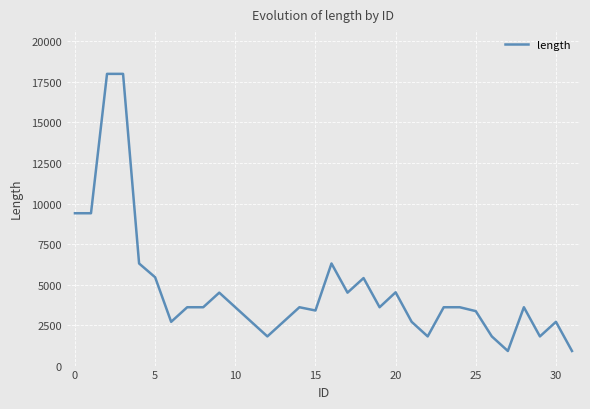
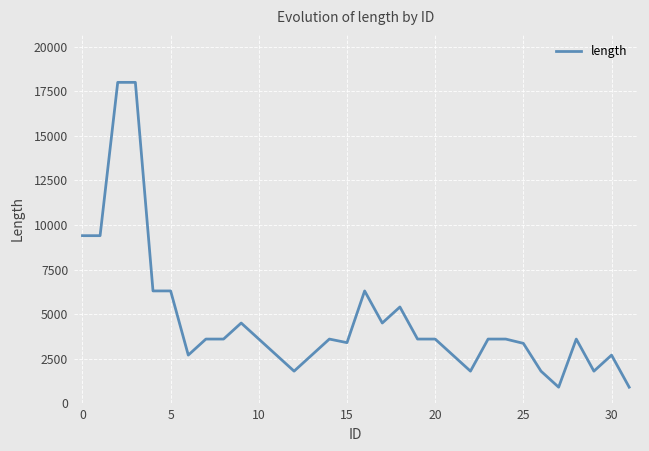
  {
    "0": 9400,
-   "5": 5400,
+   "5": 6300,
    "10": 3600,
    "15": 3400,
-   "20": 4500,
+   "20": 3600,
    "25": 3400,
    "30": 2700
  }
